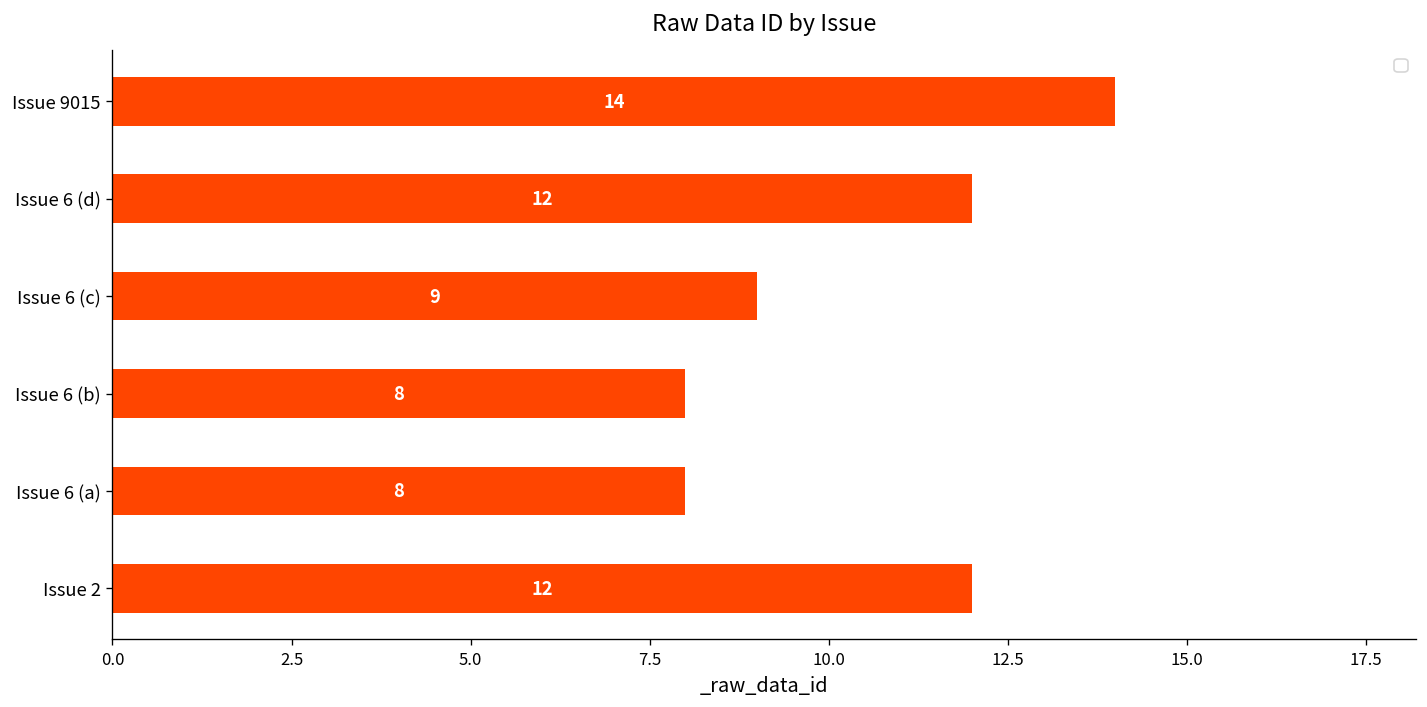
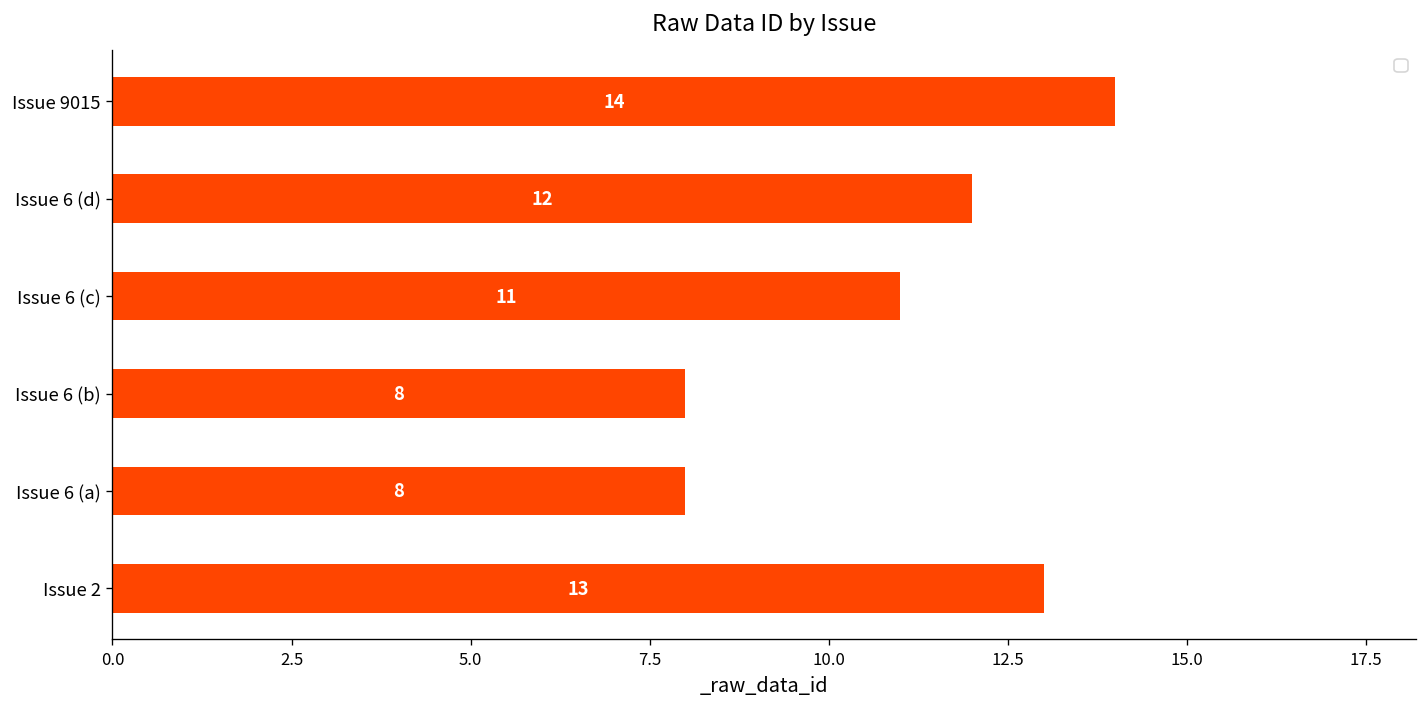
  {
    "Issue 9015": 14,
    "Issue 6 (d)": 12,
-   "Issue 6 (c)": 9,
+   "Issue 6 (c)": 11,
    "Issue 6 (b)": 8,
    "Issue 6 (a)": 8,
-   "Issue 2": 12
+   "Issue 2": 13
  }
